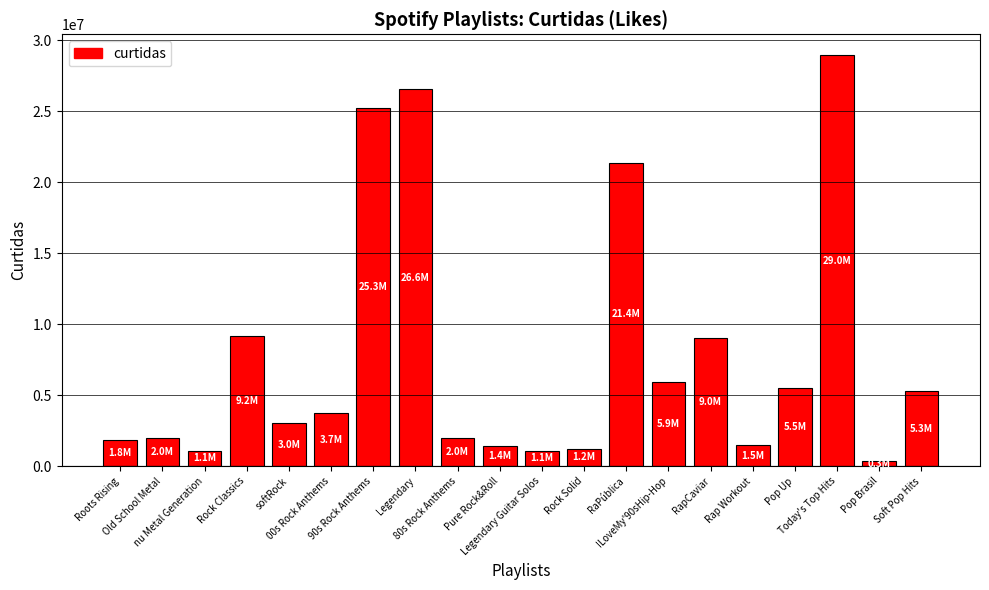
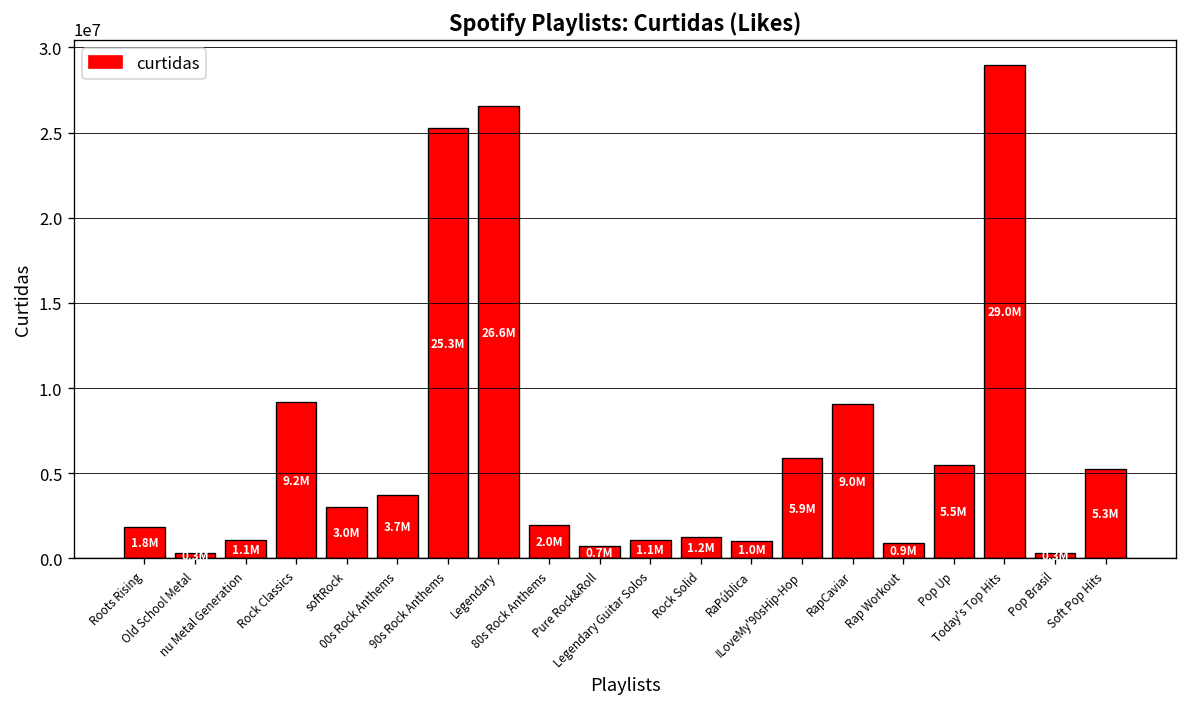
  {
    "Roots Rising": "1.8M",
-   "Old School Metal": "2000000",
+   "Old School Metal": "300000",
    "nu Metal Generation": "1.1M",
    "Rock Classics": "9.2M",
    "softRock": "3.0M",
    "00s Rock Anthems": "3.7M",
    "90s Rock Anthems": "25.3M",
    "Legendary": "26.6M",
    "80s Rock Anthems": "2.0M",
-   "Pure Rock&Roll": "1.4M",
+   "Pure Rock&Roll": "0.7M",
    "Legendary Guitar Solos": "1.1M",
    "Rock Solid": "1.2M",
-   "RaPública": "21.4M",
+   "RaPública": "1.0M",
    "ILoveMy'90sHip-Hop": "5.9M",
    "RapCaviar": "9.0M",
-   "Rap Workout": "1.5M",
+   "Rap Workout": "0.9M",
    "Pop Up": "5.5M",
    "Today's Top Hits": "29.0M",
    "Soft Pop Hits": "5.3M"
  }
